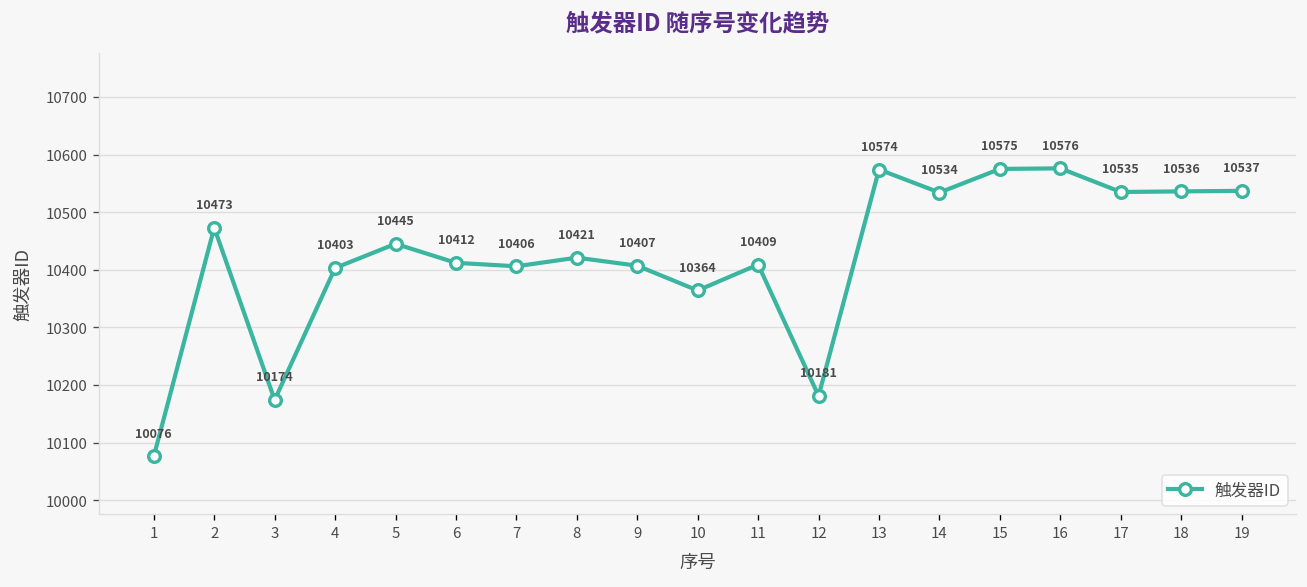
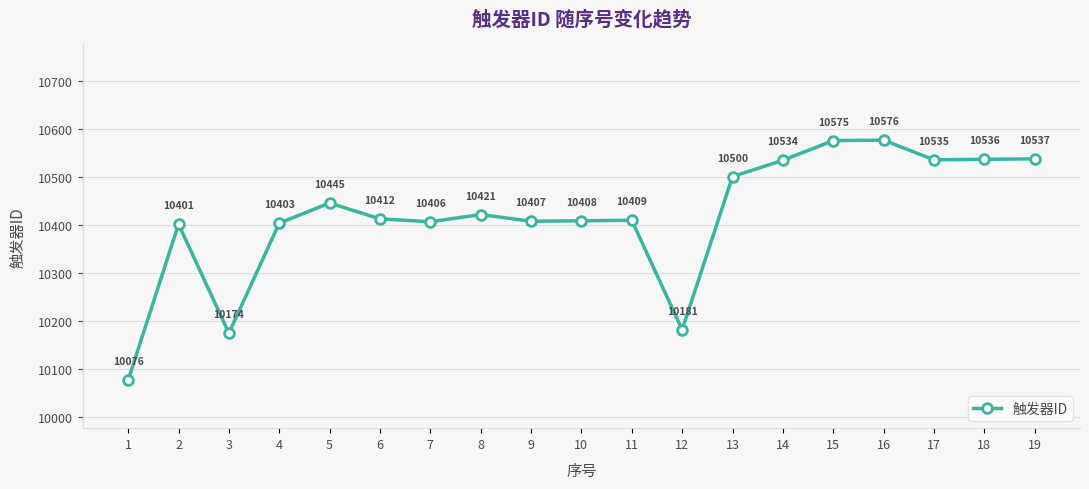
  {
    "1": 10076,
-   "2": 10473,
+   "2": 10401,
    "3": 10174,
    "4": 10403,
    "5": 10445,
    "6": 10412,
    "7": 10406,
    "8": 10421,
    "9": 10407,
-   "10": 10364,
+   "10": 10408,
    "11": 10409,
    "12": 10181,
-   "13": 10574,
+   "13": 10500,
    "14": 10534,
    "15": 10575,
    "16": 10576,
    "17": 10535,
    "18": 10536,
    "19": 10537
  }
